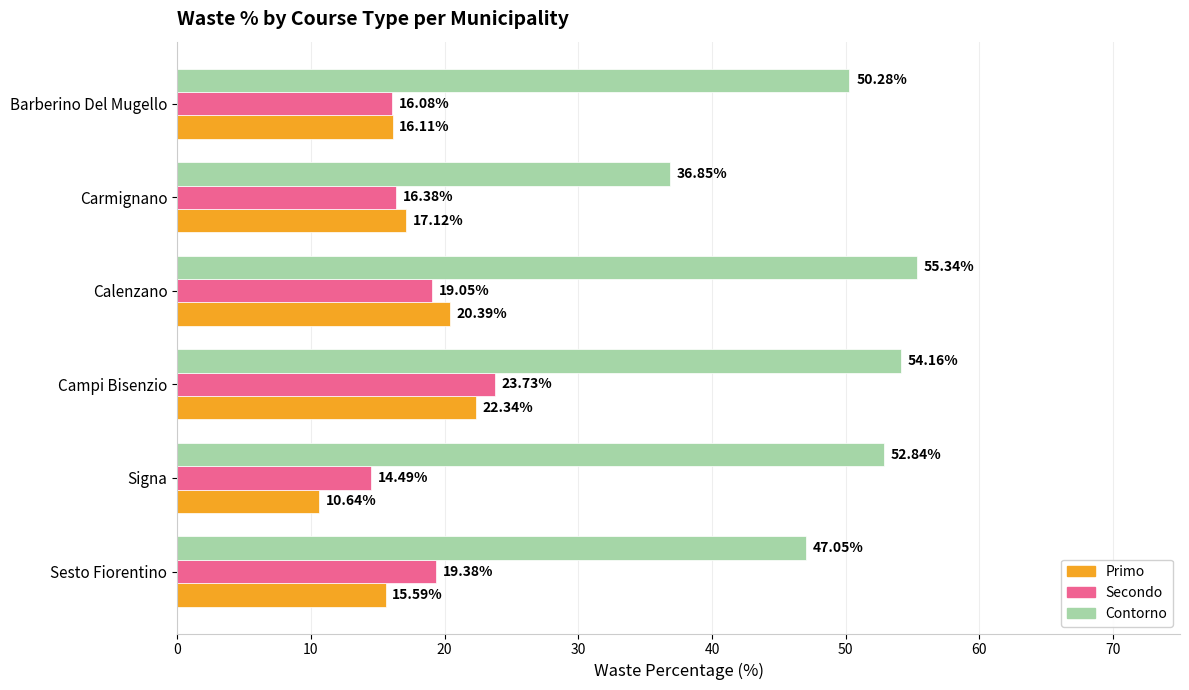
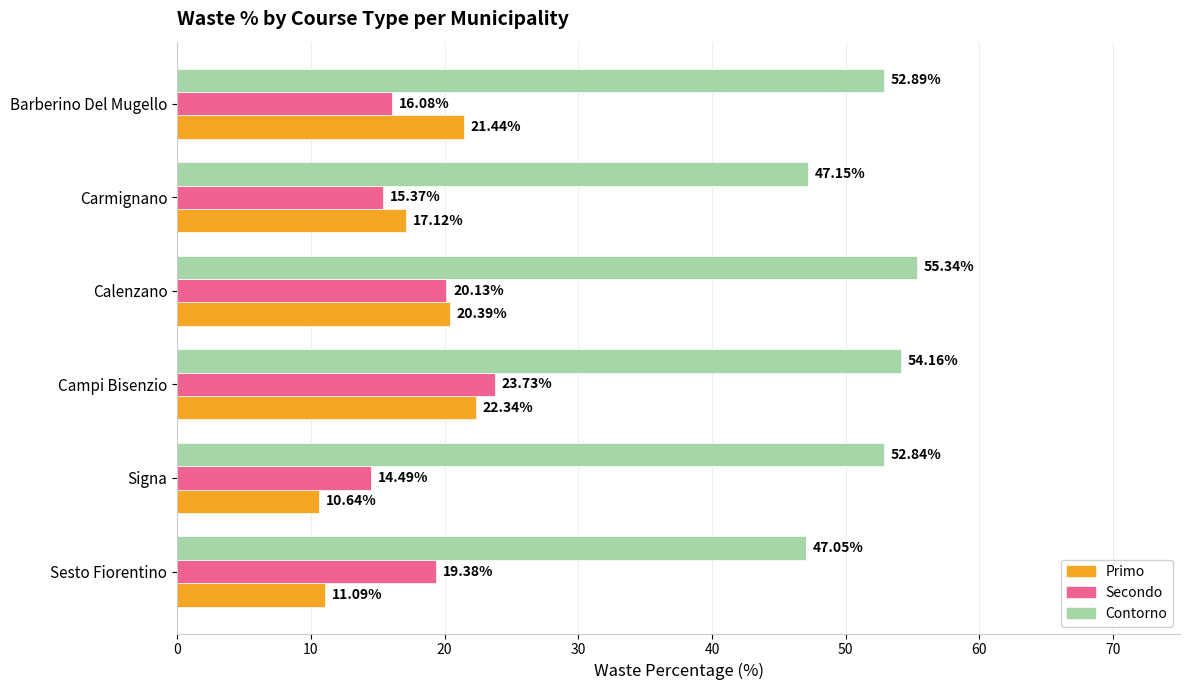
  {
    "Primo": {
-     "Barberino Del Mugello": "16.11%",
+     "Barberino Del Mugello": "21.44%",
      "Carmignano": "17.12%",
      "Calenzano": "20.39%",
      "Campi Bisenzio": "22.34%",
      "Signa": "10.64%",
-     "Sesto Fiorentino": "15.59%"
+     "Sesto Fiorentino": "11.09%"
    },
    "Secondo": {
      "Barberino Del Mugello": "16.08%",
-     "Carmignano": "16.38%",
-     "Calenzano": "19.05%",
+     "Carmignano": "15.37%",
+     "Calenzano": "20.13%",
      "Campi Bisenzio": "23.73%",
      "Signa": "14.49%",
      "Sesto Fiorentino": "19.38%"
    },
    "Contorno": {
-     "Barberino Del Mugello": "50.28%",
-     "Carmignano": "36.85%",
+     "Barberino Del Mugello": "52.89%",
+     "Carmignano": "47.15%",
      "Calenzano": "55.34%",
      "Campi Bisenzio": "54.16%",
      "Signa": "52.84%",
      "Sesto Fiorentino": "47.05%"
    }
  }
